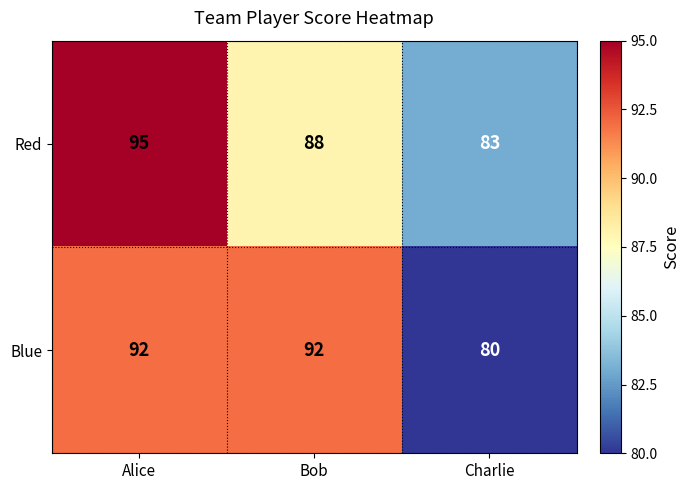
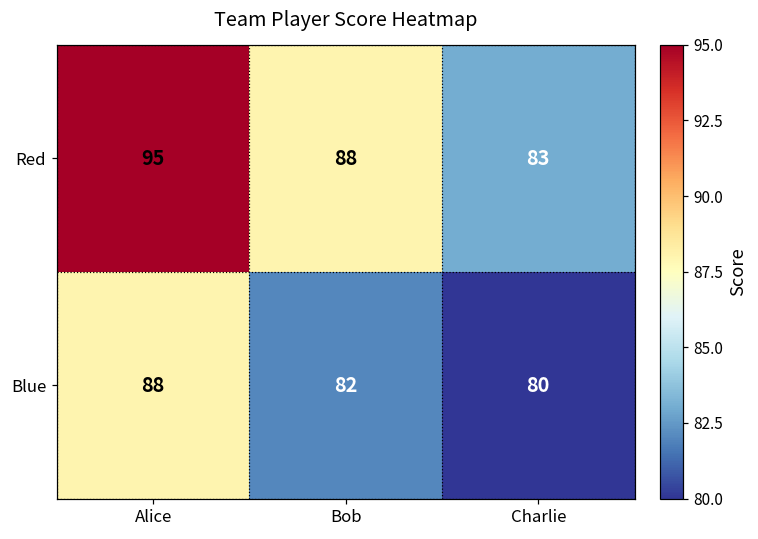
  {
    "Red": {
      "Alice": 95,
      "Bob": 88,
      "Charlie": 83
    },
    "Blue": {
-     "Alice": 92,
-     "Bob": 92,
+     "Alice": 88,
+     "Bob": 82,
      "Charlie": 80
    }
  }
